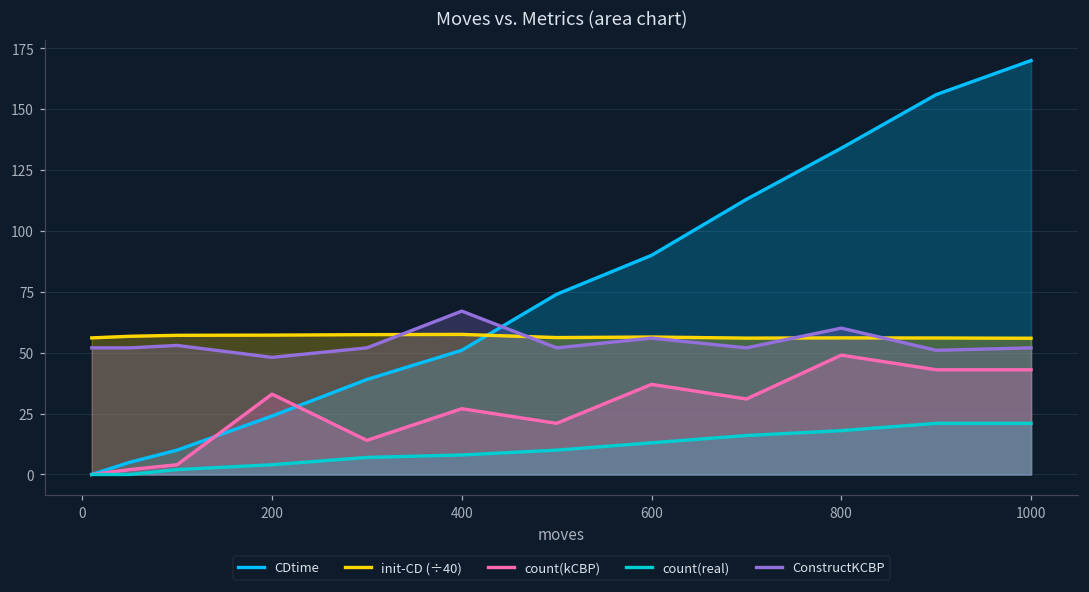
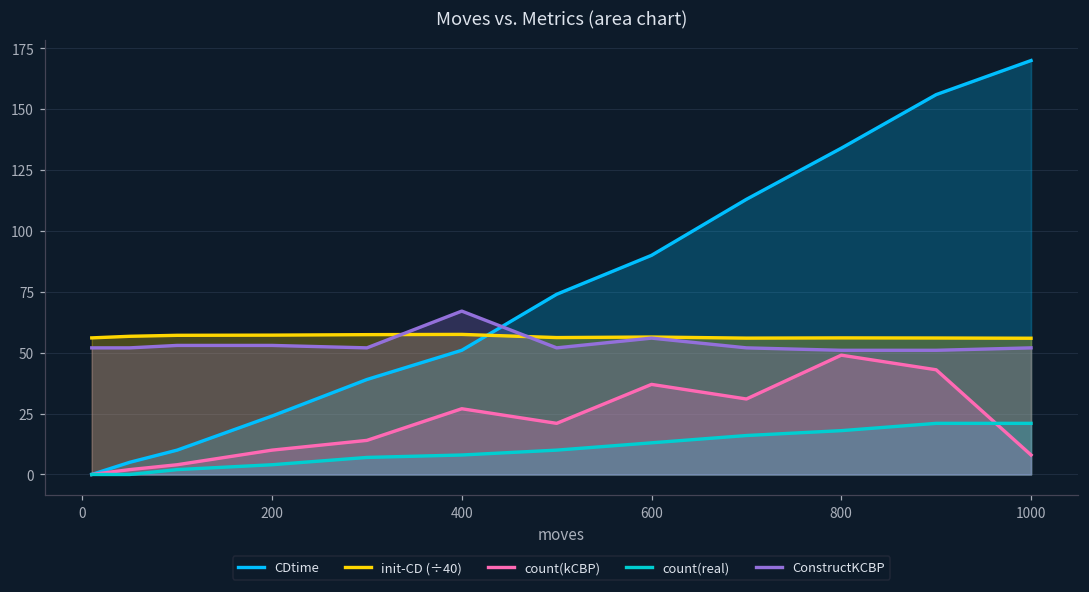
  {
    "init-CD (÷40)": {
      "200": 57,
      "400": 58,
      "800": 56,
      "1000": 56
    },
    "count(kCBP)": {
-     "200": 33,
+     "200": 10,
      "400": 27,
      "600": 37,
      "800": 49,
-     "1000": 43
+     "1000": 8
    },
    "ConstructKCBP": {
-     "200": 48,
+     "200": 53,
      "400": 67,
-     "800": 60,
+     "800": 51,
      "1000": 52
    }
  }
